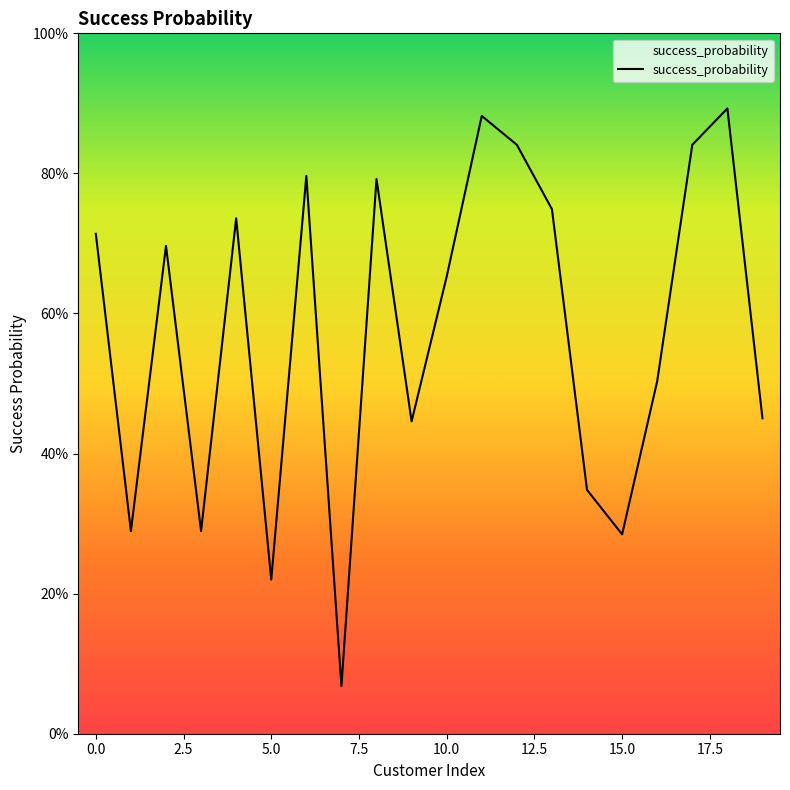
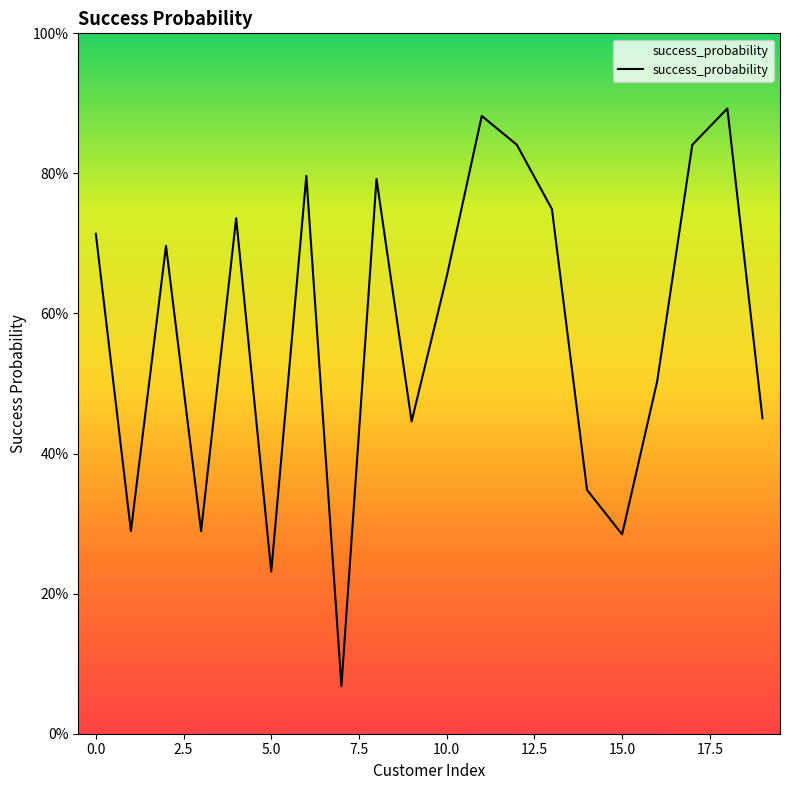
  {
    "0.0": "71%",
-   "5.0": "22%",
+   "5.0": "23%",
    "10.0": "65%",
    "15.0": "28%"
  }
